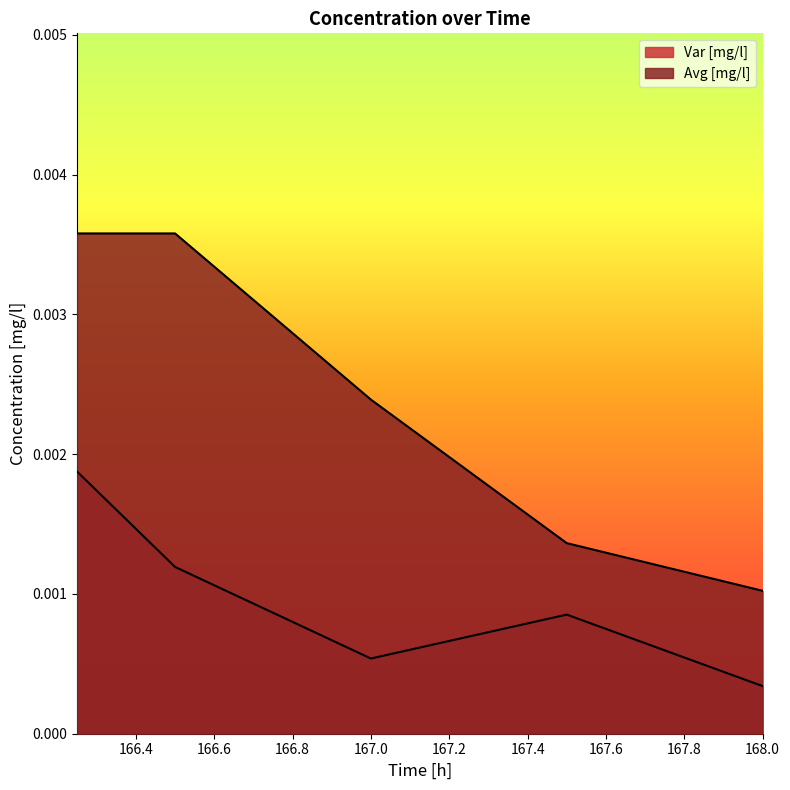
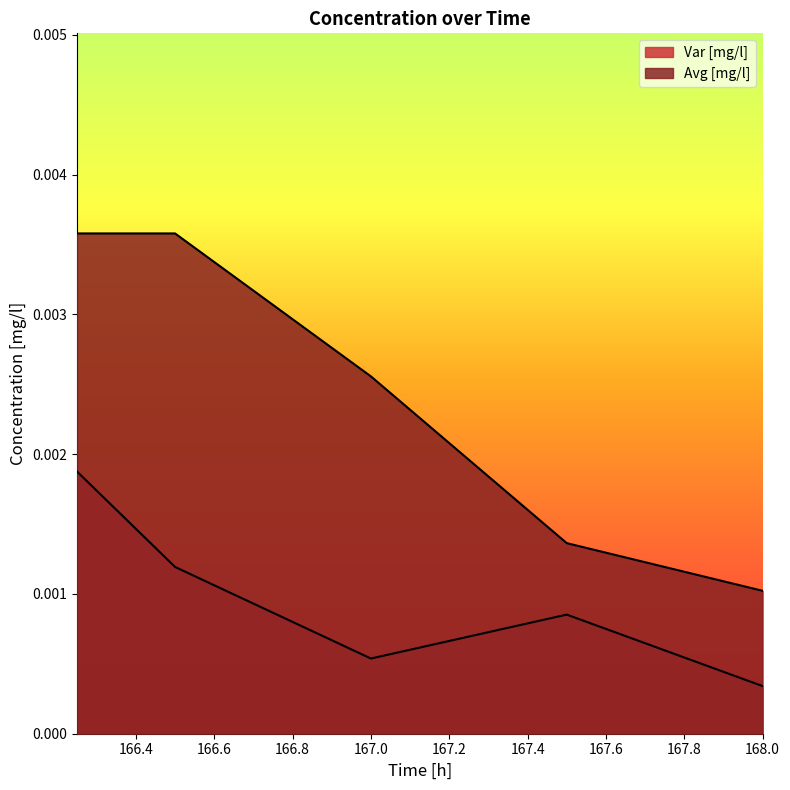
  {
    "Var [mg/l]": {
      "167.0": 0.00054,
      "168.0": 0.00034
    },
    "Avg [mg/l]": {
-     "167.0": 0.00239,
+     "167.0": 0.00256,
      "168.0": 0.00102
    }
  }
